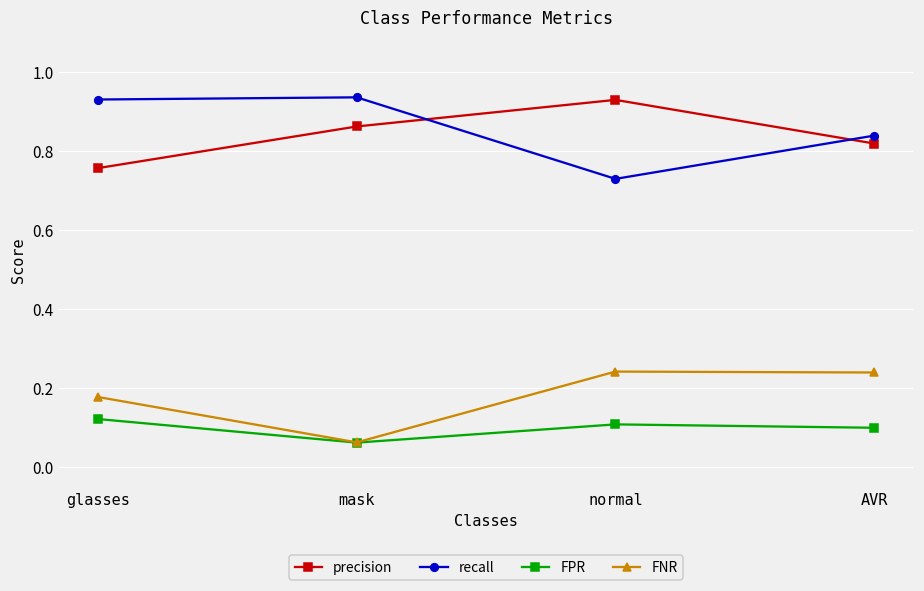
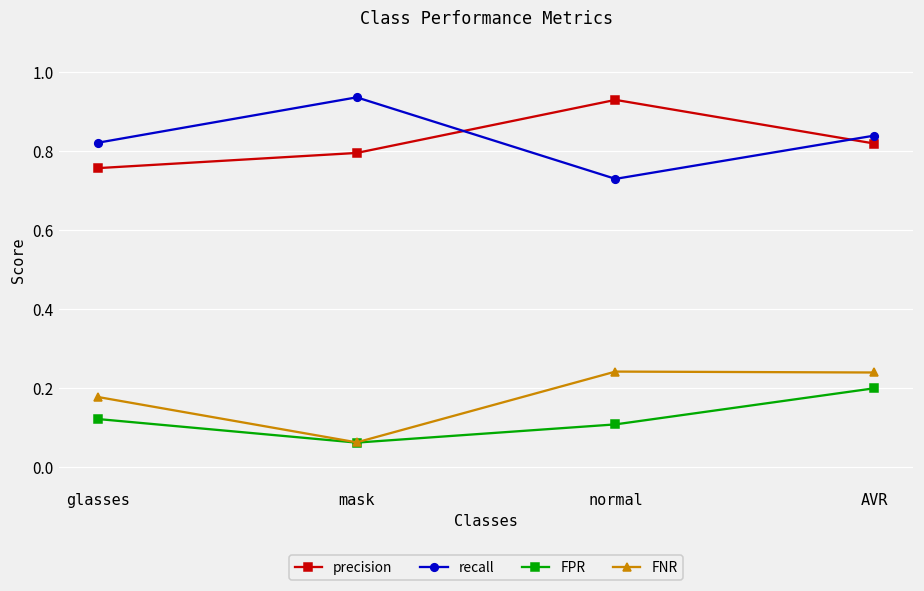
  {
    "precision": {
      "glasses": 0.76,
-     "mask": 0.86,
+     "mask": 0.80,
      "normal": 0.93,
      "AVR": 0.82
    },
    "recall": {
-     "glasses": 0.93,
+     "glasses": 0.82,
      "mask": 0.94,
      "normal": 0.73,
      "AVR": 0.84
    },
    "FPR": {
      "glasses": 0.12,
      "normal": 0.11,
-     "AVR": 0.1
+     "AVR": 0.2
    },
    "FNR": {
      "glasses": 0.18,
      "normal": 0.24,
      "AVR": 0.24
    }
  }
